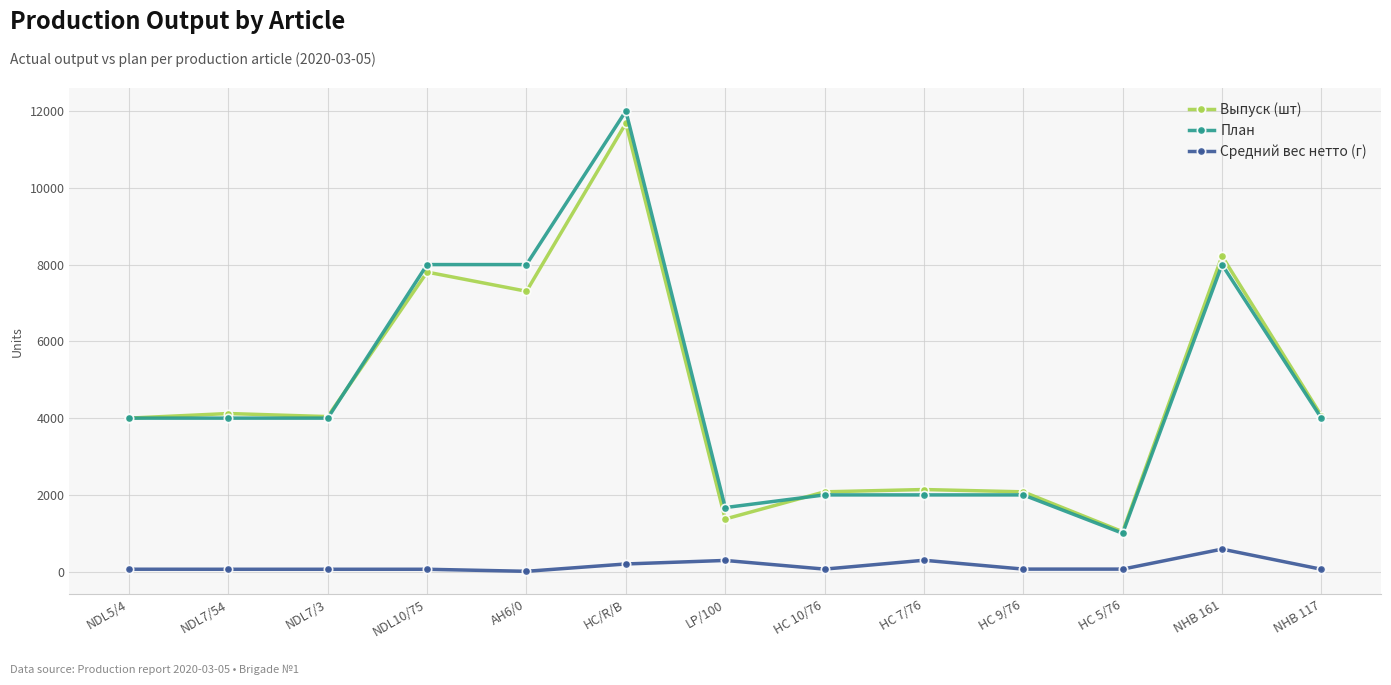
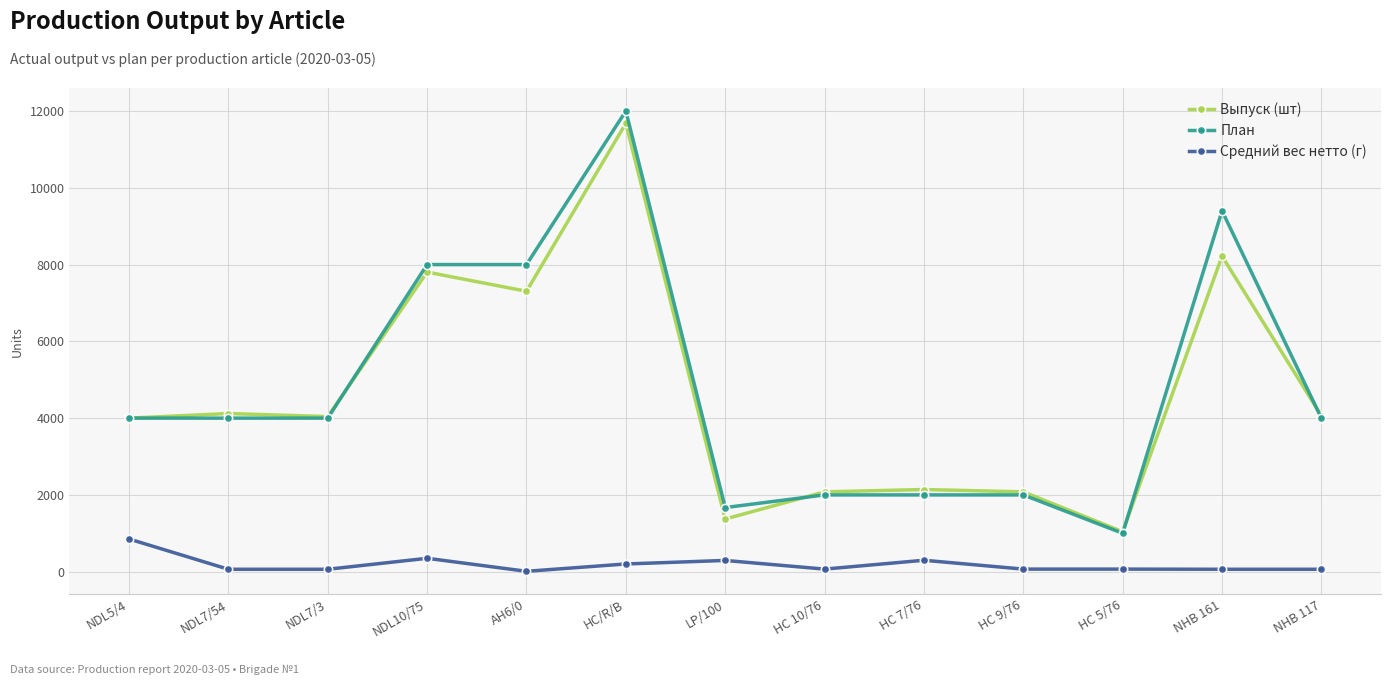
  {
    "Выпуск (шт)": {
      "NDL7/54": 4100,
      "NDL10/75": 7800,
      "AH6/0": 7300,
      "HC/R/B": 11700,
      "LP/100": 1400,
      "HC 10/76": 2100,
      "HC 7/76": 2100,
      "HC 9/76": 2100,
      "NHB 161": 8200
    },
    "План": {
      "NDL7/54": 4000,
      "NDL10/75": 8000,
      "AH6/0": 8000,
      "HC/R/B": 12000,
      "LP/100": 1700,
      "HC 10/76": 2000,
      "HC 7/76": 2000,
      "HC 9/76": 2000,
-     "NHB 161": 8000
+     "NHB 161": 9400
    },
    "Средний вес нетто (г)": {
-     "NDL5/4": 100,
+     "NDL5/4": 900,
      "NDL7/54": 100,
      "NDL7/3": 100,
-     "NDL10/75": 100,
+     "NDL10/75": 300,
      "AH6/0": 0,
      "HC/R/B": 200,
      "LP/100": 300,
      "HC 10/76": 100,
      "HC 7/76": 300,
      "HC 9/76": 100,
      "HC 5/76": 100,
-     "NHB 161": 600,
+     "NHB 161": 100,
      "NHB 117": 100
    }
  }
